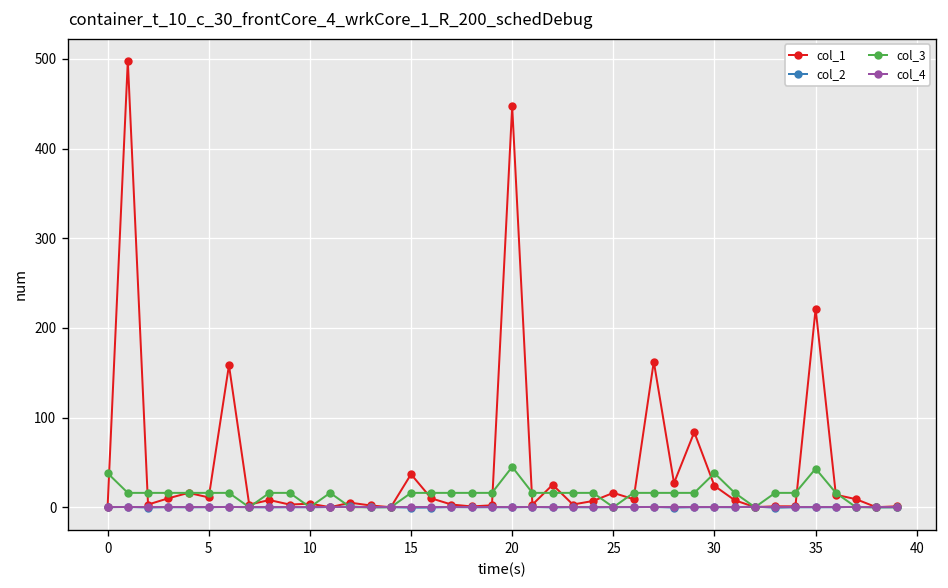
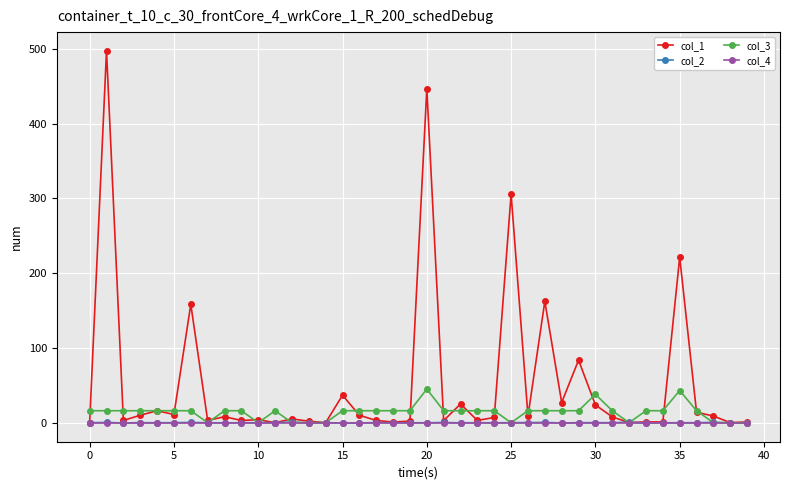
  {
    "col_1": {
      "5": 10,
      "10": 0,
      "15": 40,
      "20": 450,
-     "25": 20,
+     "25": 310,
      "30": 20,
      "35": 220
    },
    "col_3": {
-     "0": 40,
+     "0": 20,
      "5": 20,
      "15": 20,
      "20": 50,
      "30": 40,
      "35": 40
    }
  }
